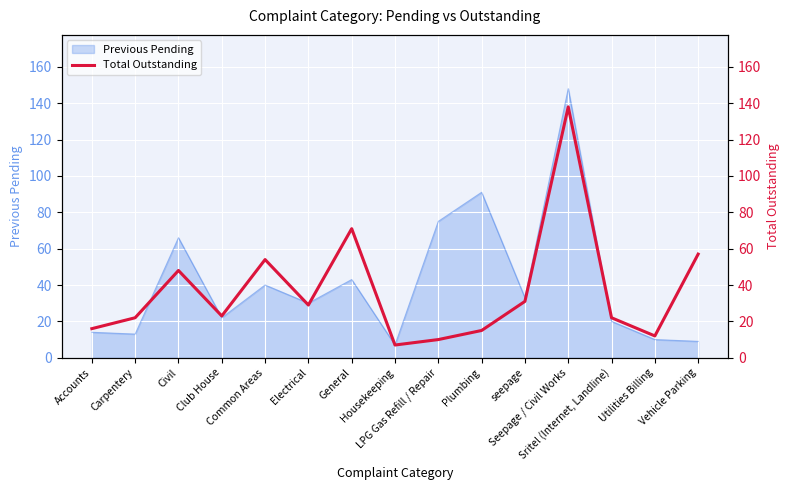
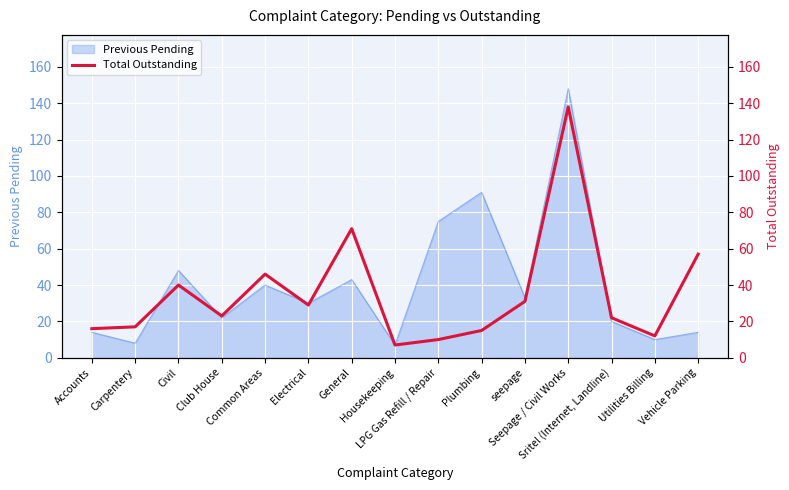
  {
    "Previous Pending": {
      "Accounts": 14,
-     "Carpentery": 13,
-     "Civil": 66,
+     "Carpentery": 8,
+     "Civil": 48,
      "Club House": 22,
      "Common Areas": 40,
      "Electrical": 30,
      "General": 43,
      "Housekeeping": 7,
      "LPG Gas Refill / Repair": 75,
      "Plumbing": 91,
      "seepage": 33,
      "Seepage / Civil Works": 148,
      "Sritel (Internet, Landline)": 20,
      "Utilities Billing": 10,
-     "Vehicle Parking": 9
+     "Vehicle Parking": 14
    },
    "Total Outstanding": {
      "Accounts": 16,
-     "Carpentery": 22,
-     "Civil": 48,
+     "Carpentery": 17,
+     "Civil": 40,
      "Club House": 23,
-     "Common Areas": 54,
+     "Common Areas": 46,
      "Electrical": 29,
      "General": 71,
      "Housekeeping": 7,
      "LPG Gas Refill / Repair": 10,
      "Plumbing": 15,
      "seepage": 31,
      "Seepage / Civil Works": 138,
      "Sritel (Internet, Landline)": 22,
      "Utilities Billing": 12,
      "Vehicle Parking": 57
    }
  }
